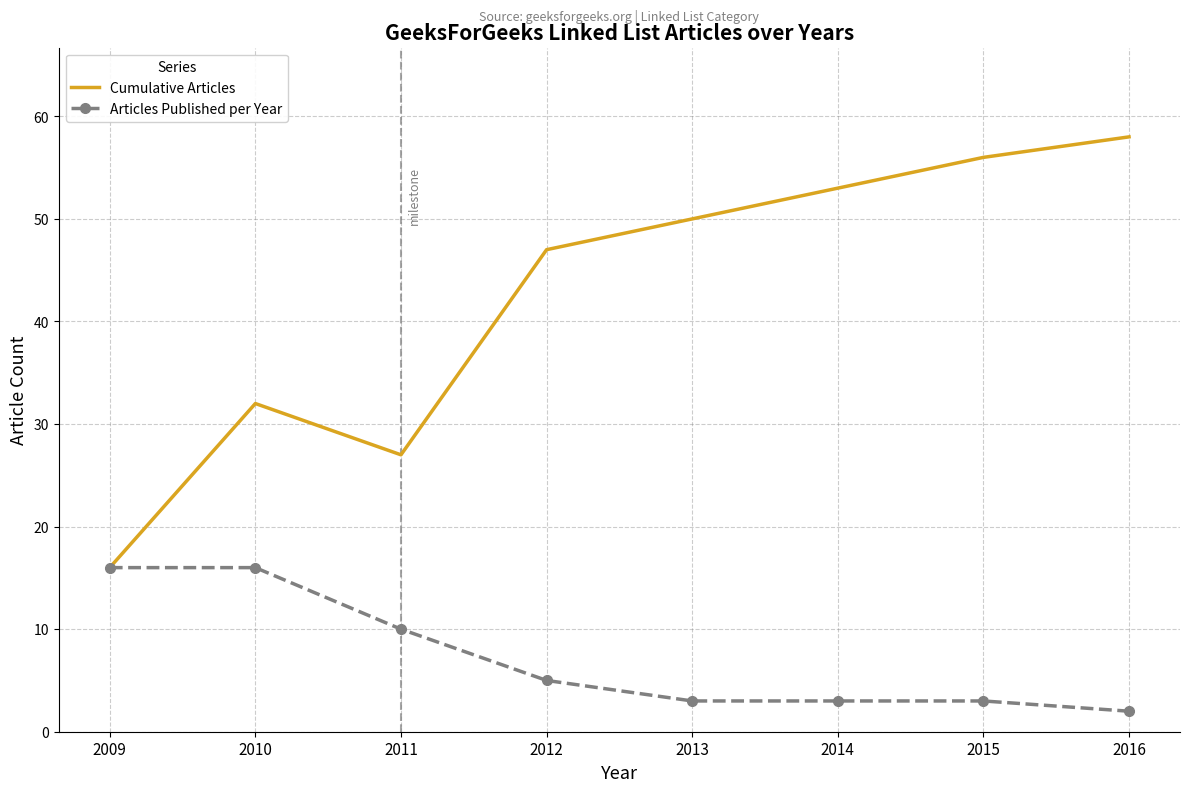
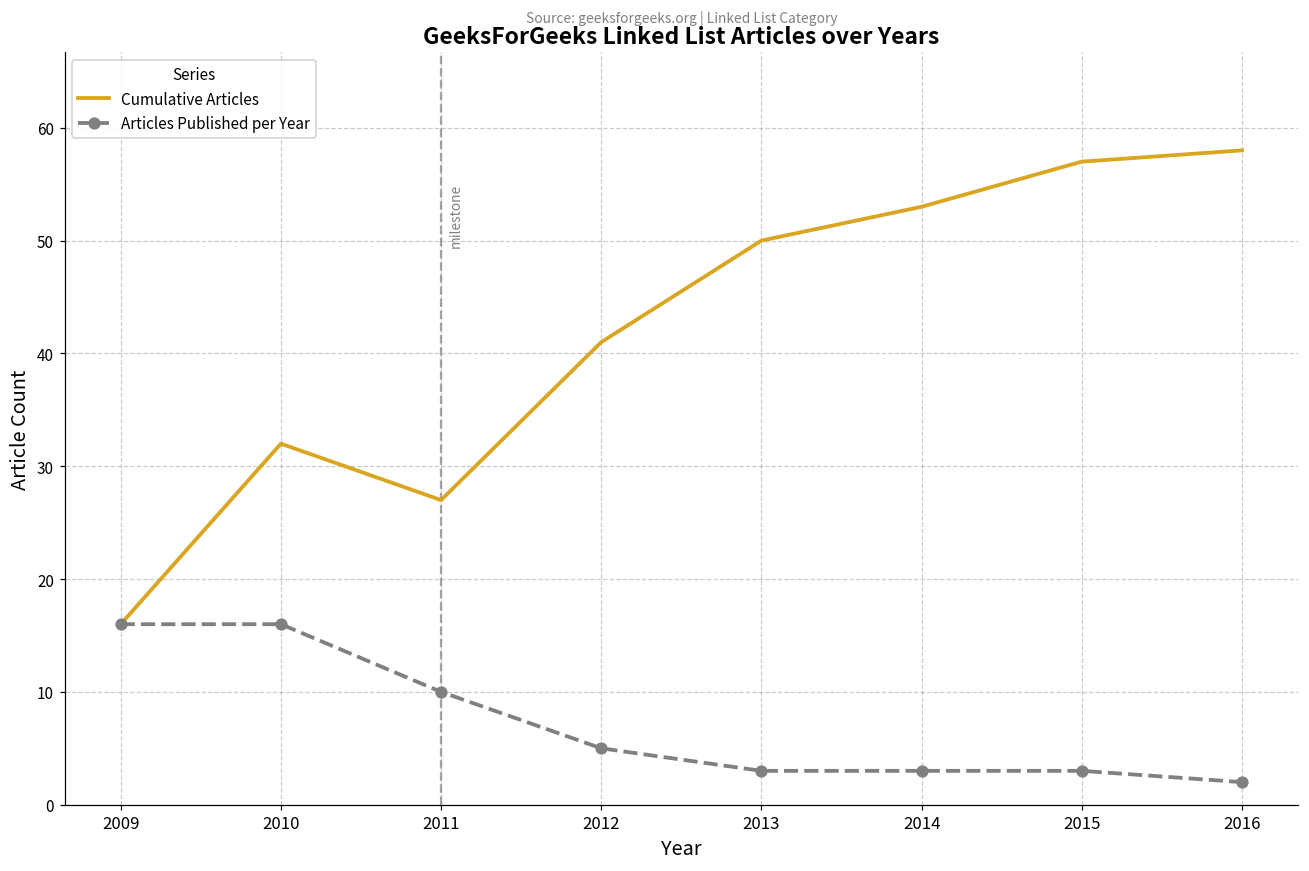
  {
    "Cumulative Articles": {
      "2010": 32,
      "2011": 27,
-     "2012": 47,
+     "2012": 41,
      "2013": 50,
      "2014": 53,
-     "2015": 56,
+     "2015": 57,
      "2016": 58
    },
    "Articles Published per Year": {
      "2010": 16,
      "2011": 10,
      "2012": 5,
      "2013": 3,
      "2014": 3,
      "2015": 3,
      "2016": 2
    }
  }
